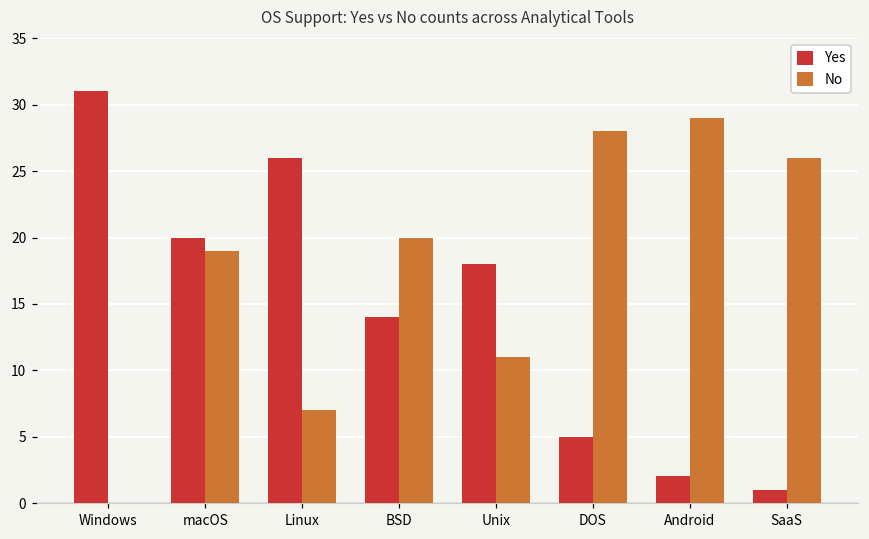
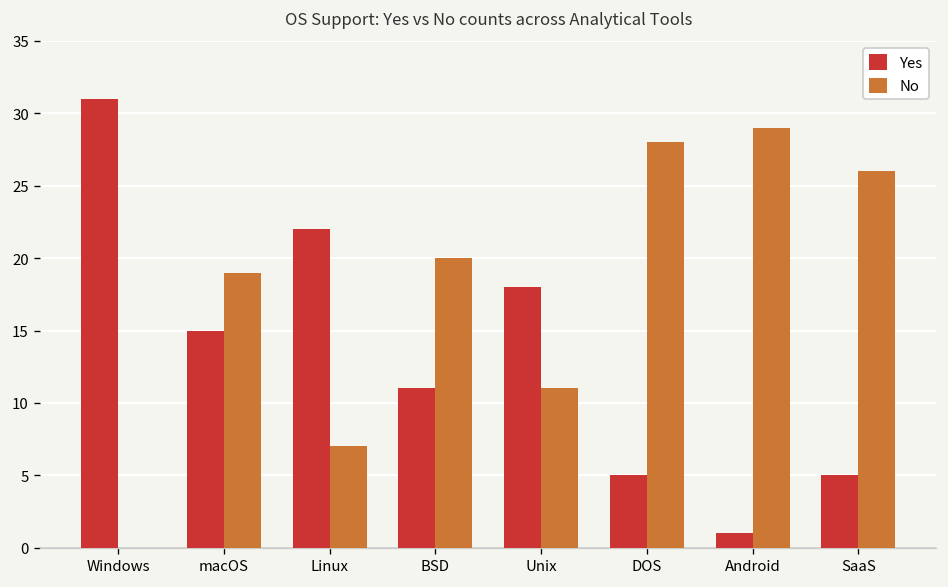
  {
    "Yes": {
      "Windows": 31,
-     "macOS": 20,
-     "Linux": 26,
-     "BSD": 14,
+     "macOS": 15,
+     "Linux": 22,
+     "BSD": 11,
      "Unix": 18,
      "DOS": 5,
-     "Android": 2,
-     "SaaS": 1
+     "Android": 1,
+     "SaaS": 5
    },
    "No": {
      "Windows": 0,
      "macOS": 19,
      "Linux": 7,
      "BSD": 20,
      "Unix": 11,
      "DOS": 28,
      "Android": 29,
      "SaaS": 26
    }
  }
